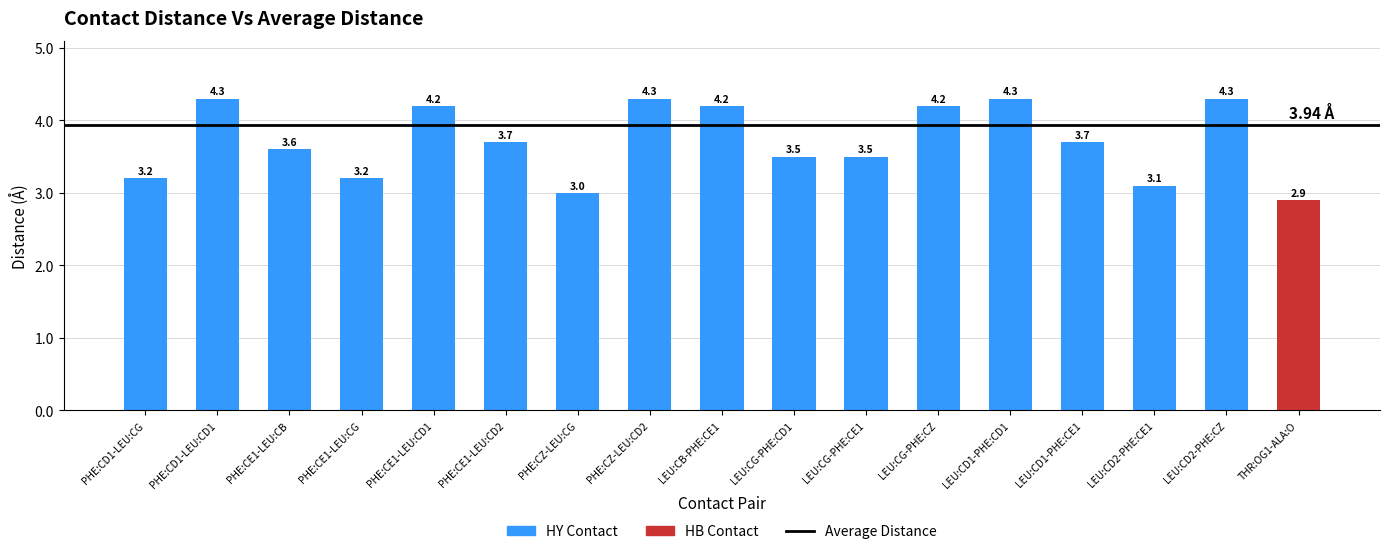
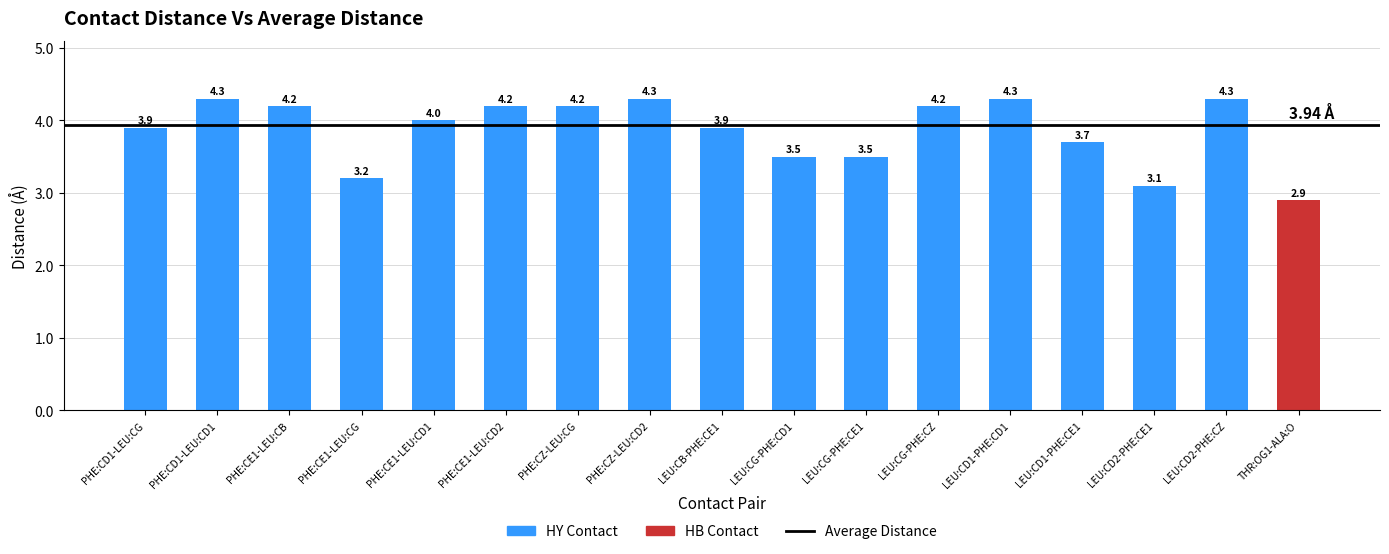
  {
-   "PHE:CD1-LEU:CG": 3.2,
+   "PHE:CD1-LEU:CG": 3.9,
    "PHE:CD1-LEU:CD1": 4.3,
-   "PHE:CE1-LEU:CB": 3.6,
+   "PHE:CE1-LEU:CB": 4.2,
    "PHE:CE1-LEU:CG": 3.2,
-   "PHE:CE1-LEU:CD1": 4.2,
-   "PHE:CE1-LEU:CD2": 3.7,
-   "PHE:CZ-LEU:CG": 3.0,
+   "PHE:CE1-LEU:CD1": 4.0,
+   "PHE:CE1-LEU:CD2": 4.2,
+   "PHE:CZ-LEU:CG": 4.2,
    "PHE:CZ-LEU:CD2": 4.3,
-   "LEU:CB-PHE:CE1": 4.2,
+   "LEU:CB-PHE:CE1": 3.9,
    "LEU:CG-PHE:CD1": 3.5,
    "LEU:CG-PHE:CE1": 3.5,
    "LEU:CG-PHE:CZ": 4.2,
    "LEU:CD1-PHE:CD1": 4.3,
    "LEU:CD1-PHE:CE1": 3.7,
    "LEU:CD2-PHE:CE1": 3.1,
    "LEU:CD2-PHE:CZ": 4.3,
    "THR:OG1-ALA:O": 2.9
  }
